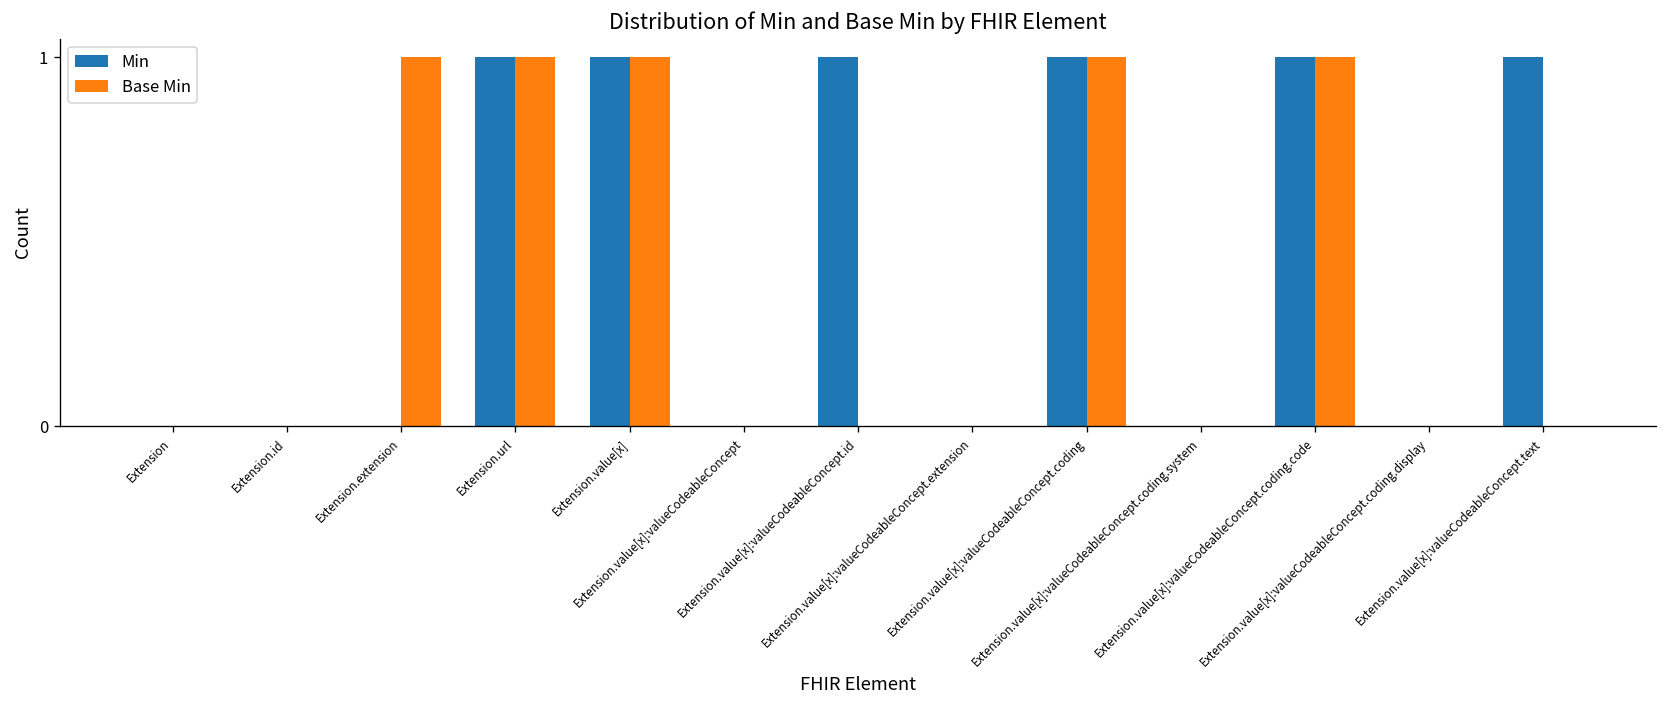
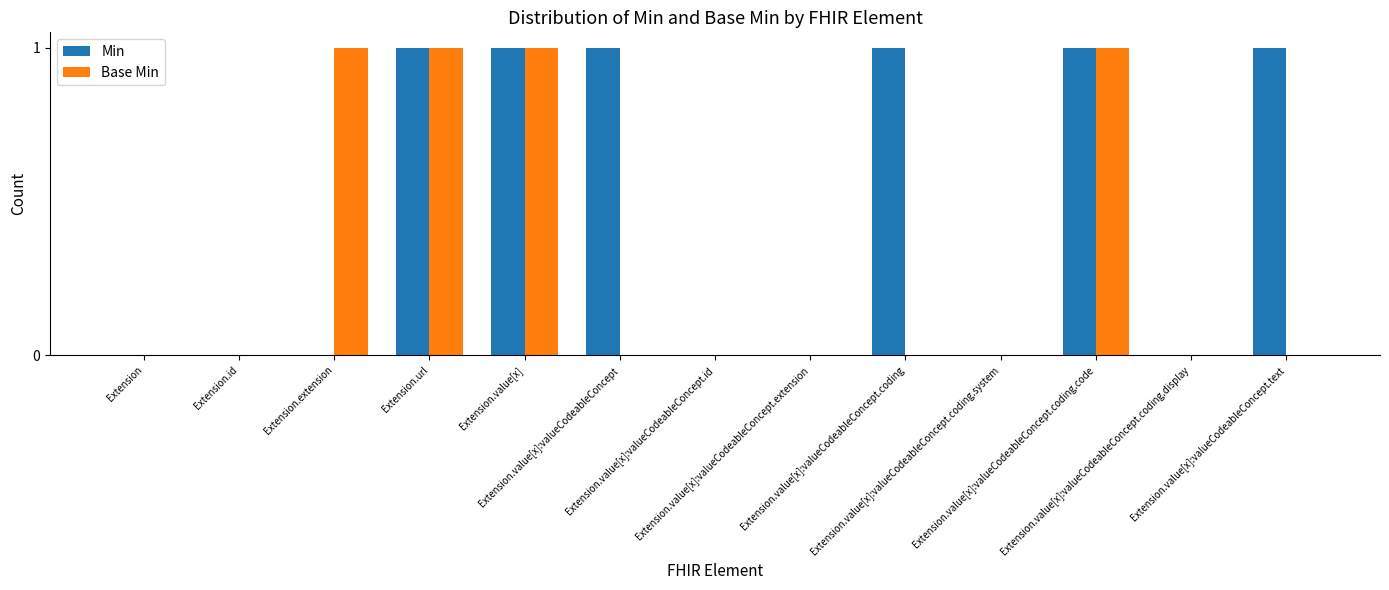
  {
    "Min": {
      "Extension": 0,
      "Extension.id": 0,
      "Extension.extension": 0,
      "Extension.url": 1,
      "Extension.value[x]": 1,
-     "Extension.value[x]:valueCodeableConcept": 0,
-     "Extension.value[x]:valueCodeableConcept.id": 1,
+     "Extension.value[x]:valueCodeableConcept": 1,
+     "Extension.value[x]:valueCodeableConcept.id": 0,
      "Extension.value[x]:valueCodeableConcept.extension": 0,
      "Extension.value[x]:valueCodeableConcept.coding": 1,
      "Extension.value[x]:valueCodeableConcept.coding.system": 0,
      "Extension.value[x]:valueCodeableConcept.coding.code": 1,
      "Extension.value[x]:valueCodeableConcept.coding.display": 0,
      "Extension.value[x]:valueCodeableConcept.text": 1
    },
    "Base Min": {
      "Extension": 0,
      "Extension.id": 0,
      "Extension.extension": 1,
      "Extension.url": 1,
      "Extension.value[x]": 1,
      "Extension.value[x]:valueCodeableConcept": 0,
      "Extension.value[x]:valueCodeableConcept.id": 0,
      "Extension.value[x]:valueCodeableConcept.extension": 0,
-     "Extension.value[x]:valueCodeableConcept.coding": 1,
+     "Extension.value[x]:valueCodeableConcept.coding": 0,
      "Extension.value[x]:valueCodeableConcept.coding.system": 0,
      "Extension.value[x]:valueCodeableConcept.coding.code": 1,
      "Extension.value[x]:valueCodeableConcept.coding.display": 0,
      "Extension.value[x]:valueCodeableConcept.text": 0
    }
  }
